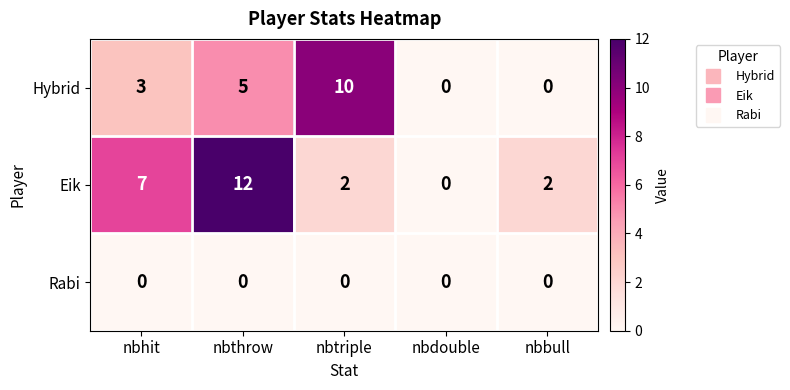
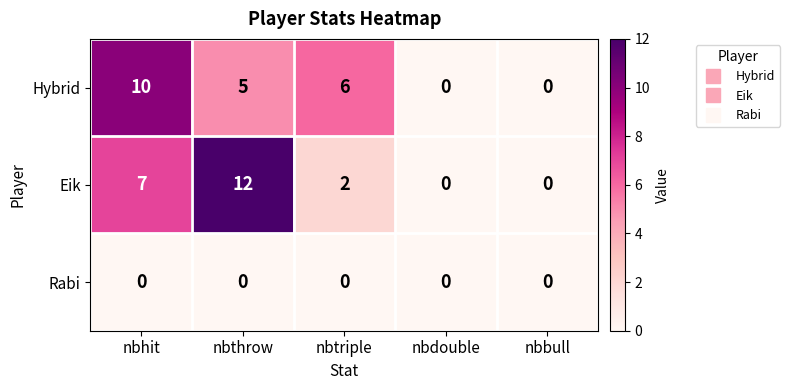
  {
    "Hybrid": {
-     "nbhit": 3,
+     "nbhit": 10,
      "nbthrow": 5,
-     "nbtriple": 10,
+     "nbtriple": 6,
      "nbdouble": 0,
      "nbbull": 0
    },
    "Eik": {
      "nbhit": 7,
      "nbthrow": 12,
      "nbtriple": 2,
      "nbdouble": 0,
-     "nbbull": 2
+     "nbbull": 0
    },
    "Rabi": {
      "nbhit": 0,
      "nbthrow": 0,
      "nbtriple": 0,
      "nbdouble": 0,
      "nbbull": 0
    }
  }
